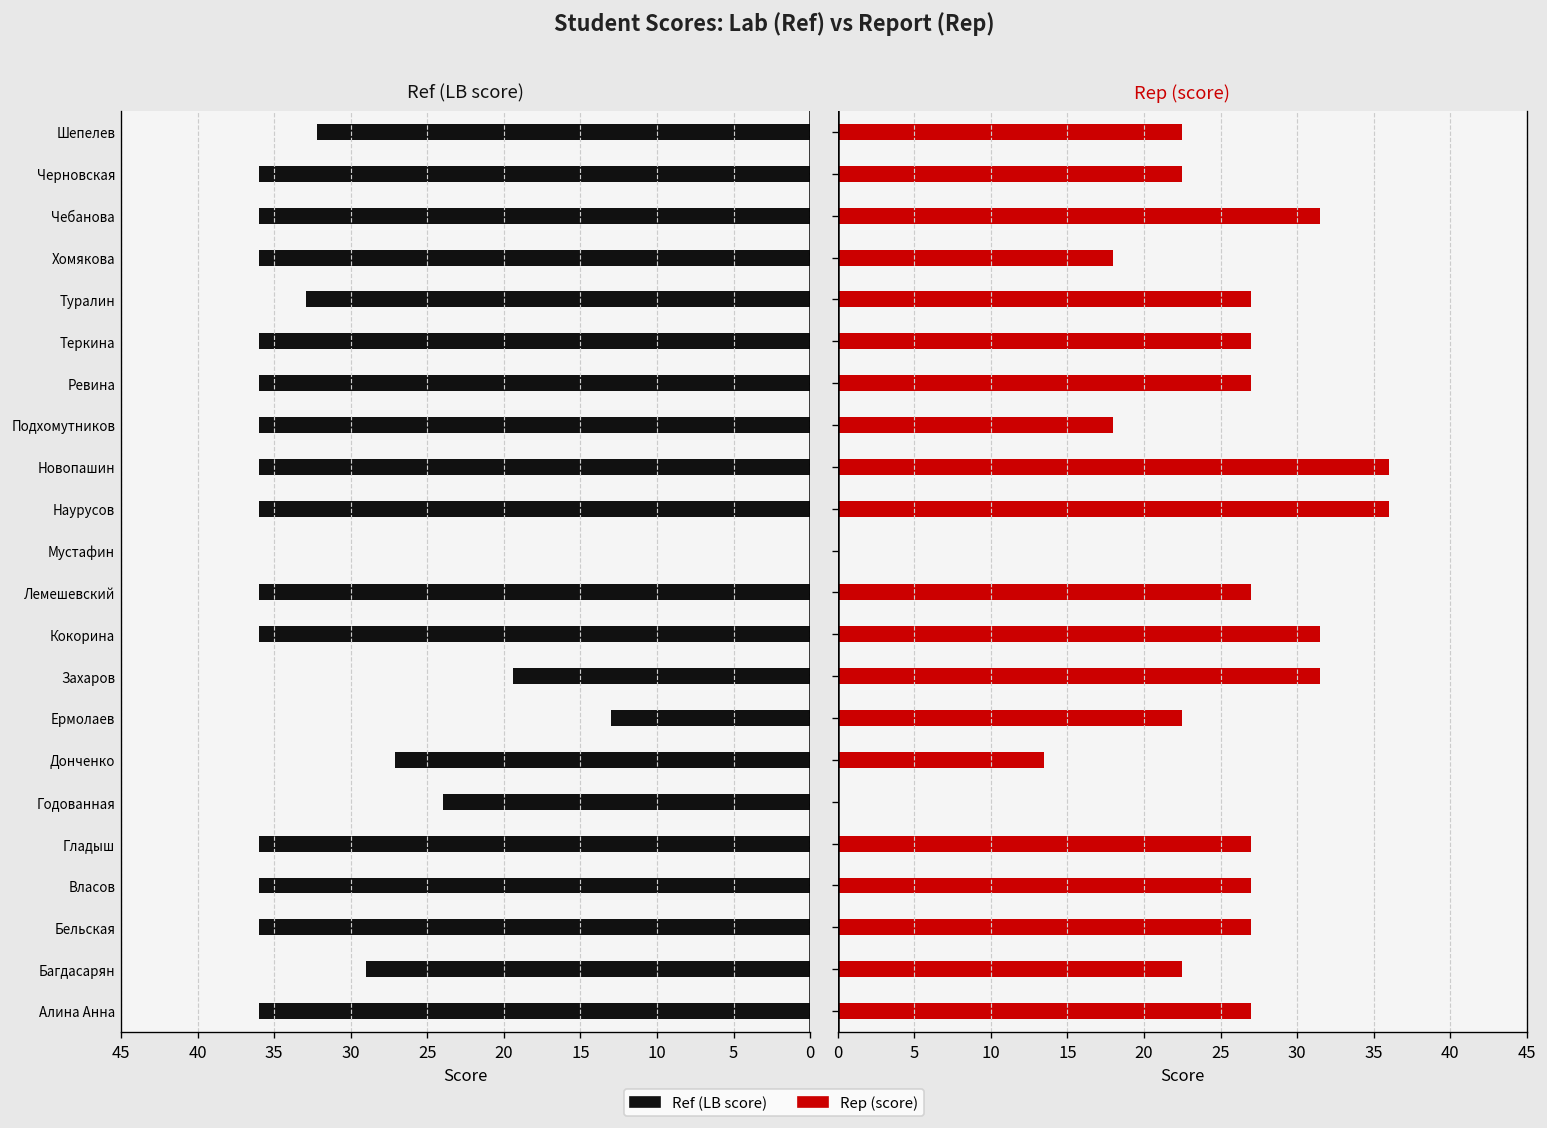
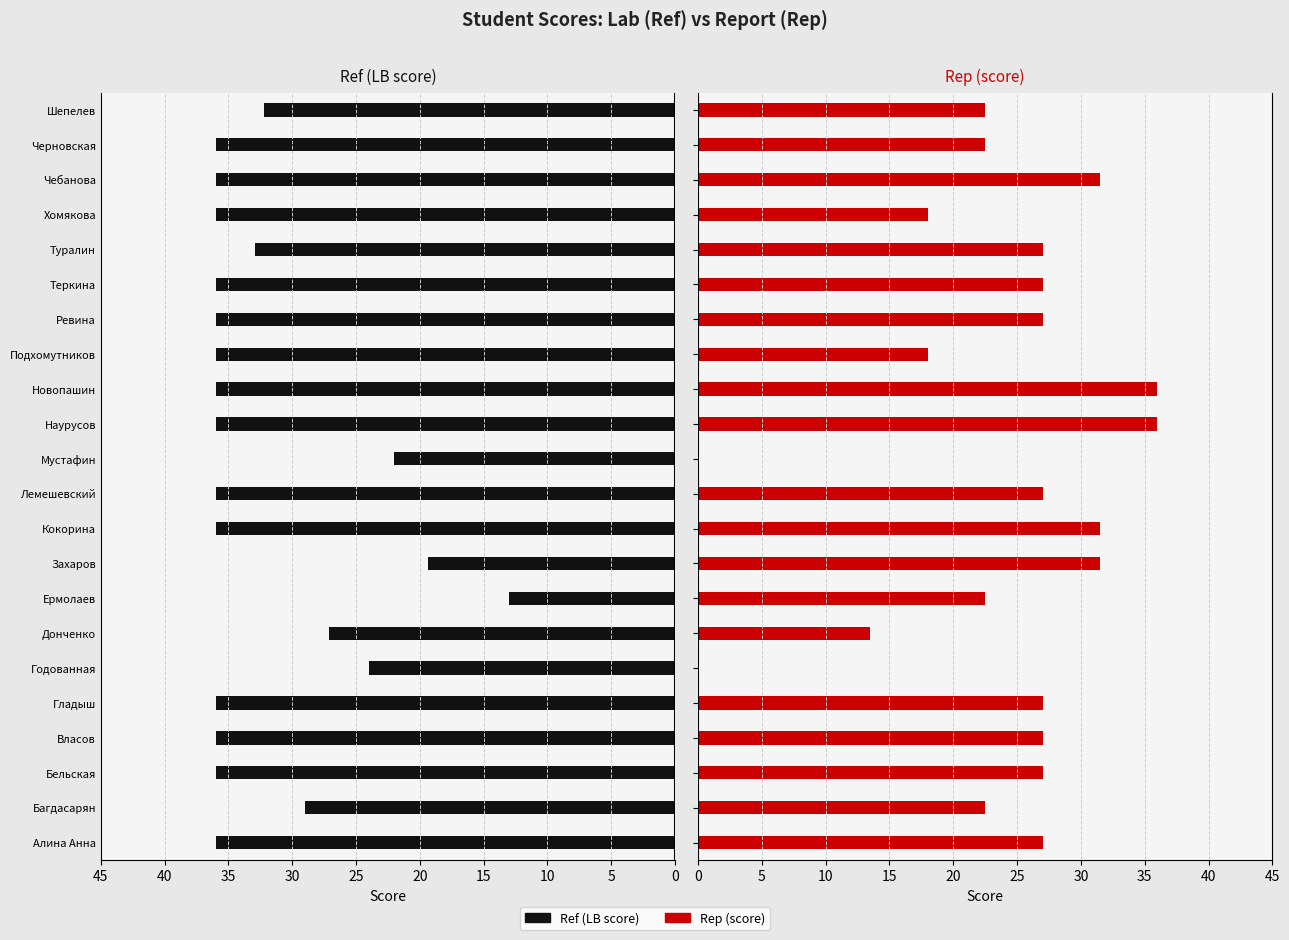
  {
    "Ref (LB score)": {
      "Шепелев": 32.2,
      "Черновская": 36,
      "Чебанова": 36,
      "Хомякова": 36,
      "Туралин": 33,
      "Теркина": 36,
      "Ревина": 36,
      "Подхомутников": 36,
      "Новопашин": 36,
      "Наурусов": 36,
-     "Мустафин": 0,
+     "Мустафин": 22,
      "Лемешевский": 36,
      "Кокорина": 36,
      "Захаров": 19.4,
      "Ермолаев": 13,
      "Донченко": 27,
      "Годованная": 24,
      "Гладыш": 36,
      "Власов": 36,
      "Бельская": 36,
      "Багдасарян": 29,
      "Алина Анна": 36
    }
  }
